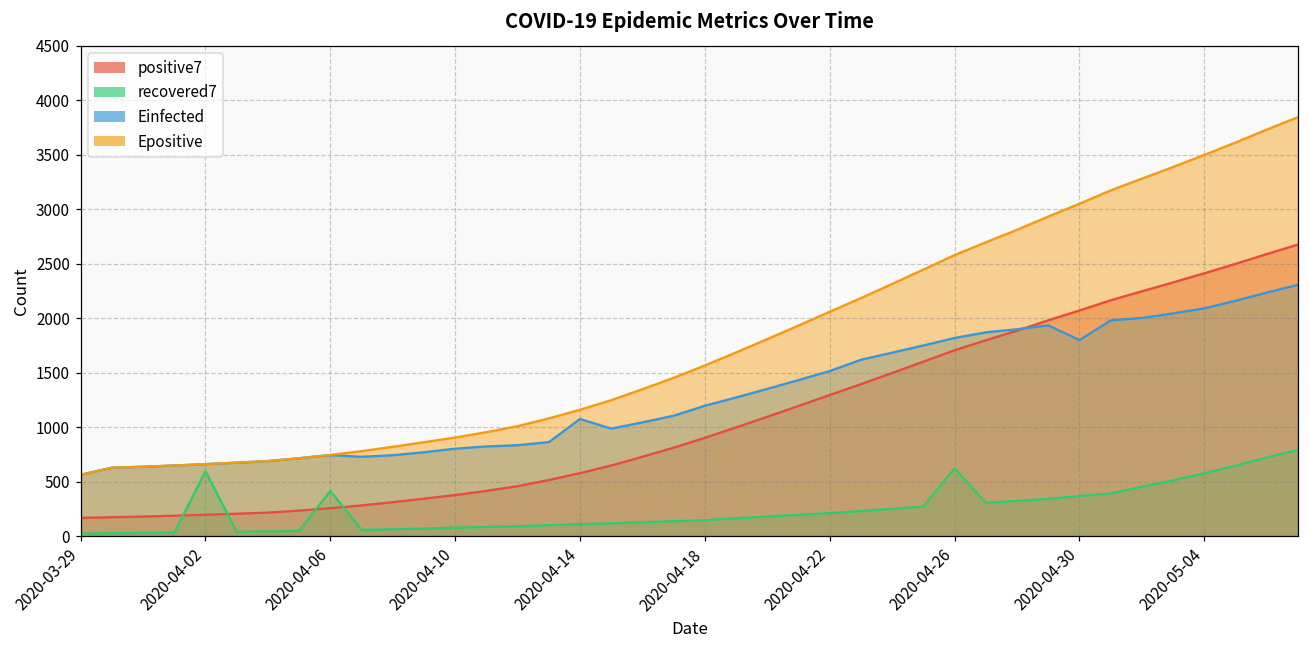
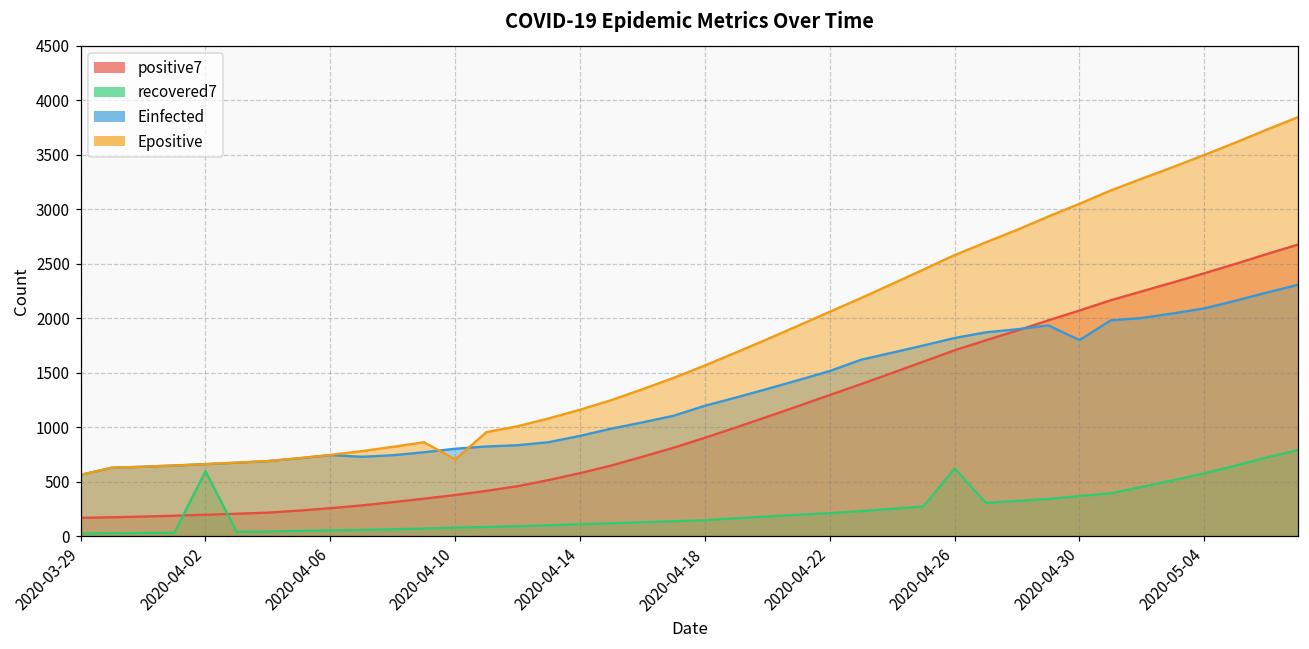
  {
    "positive7": {
      "2020-03-29": 200,
      "2020-04-02": 200,
      "2020-04-06": 300,
      "2020-04-10": 400,
      "2020-04-14": 600,
      "2020-04-18": 900,
      "2020-04-22": 1300,
      "2020-04-26": 1700,
      "2020-04-30": 2100,
      "2020-05-04": 2400
    },
    "recovered7": {
      "2020-03-29": 0,
      "2020-04-02": 600,
-     "2020-04-06": 400,
+     "2020-04-06": 100,
      "2020-04-10": 100,
      "2020-04-14": 100,
      "2020-04-18": 100,
      "2020-04-22": 200,
      "2020-04-26": 600,
      "2020-04-30": 400,
      "2020-05-04": 600
    },
    "Einfected": {
      "2020-04-10": 800,
-     "2020-04-14": 1100,
+     "2020-04-14": 900,
      "2020-04-18": 1200,
      "2020-04-22": 1500,
      "2020-04-26": 1800,
      "2020-04-30": 1800,
      "2020-05-04": 2100
    },
    "Epositive": {
-     "2020-04-10": 900,
+     "2020-04-10": 700,
      "2020-04-14": 1200,
      "2020-04-18": 1600,
      "2020-04-22": 2100,
      "2020-04-26": 2600,
      "2020-04-30": 3100,
      "2020-05-04": 3500
    }
  }
